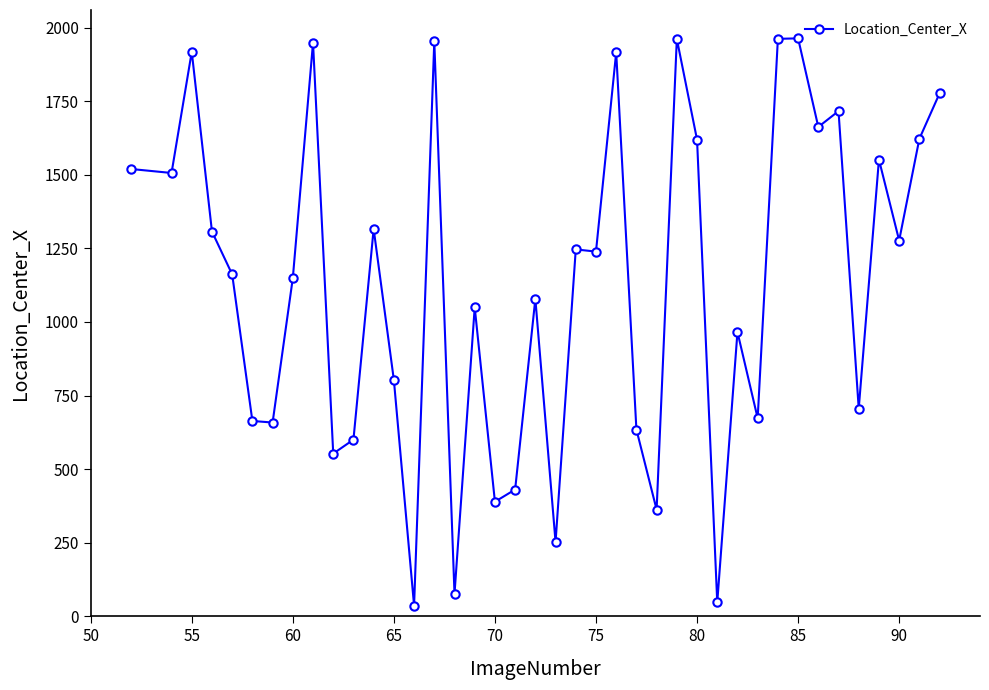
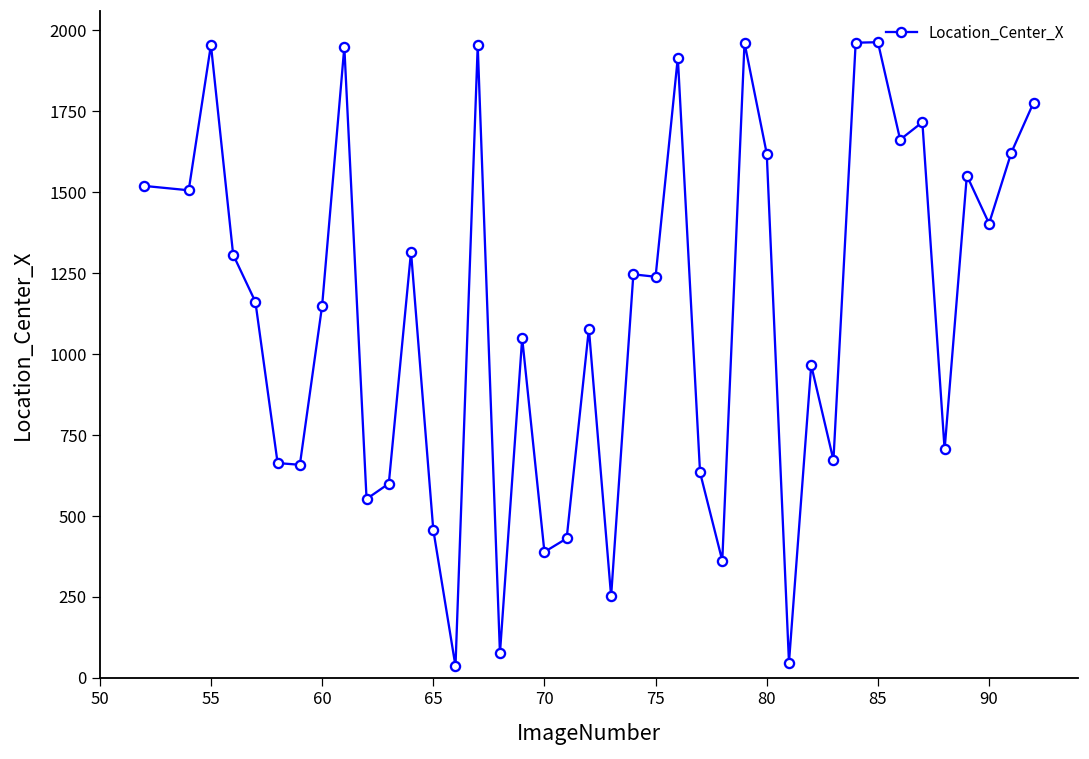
  {
-   "55": 1920,
+   "55": 1960,
    "60": 1150,
-   "65": 800,
+   "65": 460,
    "70": 390,
    "75": 1240,
    "80": 1620,
    "85": 1960,
-   "90": 1280
+   "90": 1400
  }
